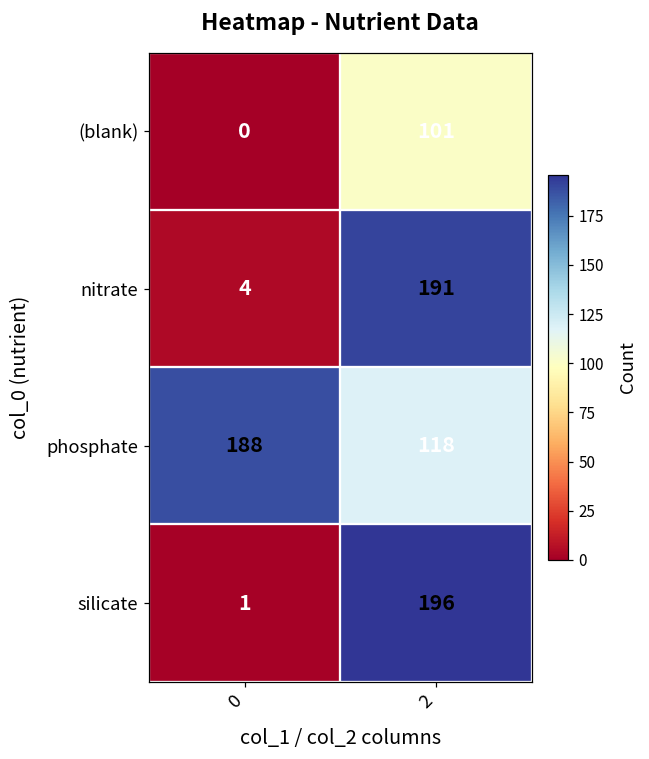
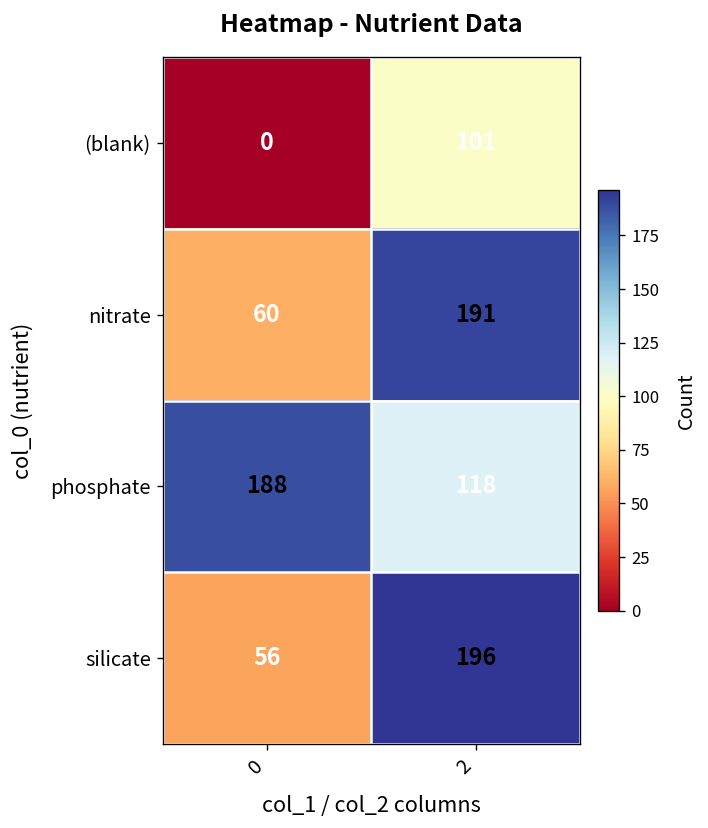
  {
    "(blank)": {
      "0": 0,
      "2": 101
    },
    "nitrate": {
-     "0": 4,
+     "0": 60,
      "2": 191
    },
    "phosphate": {
      "0": 188
    },
    "silicate": {
-     "0": 1,
+     "0": 56,
      "2": 196
    }
  }
